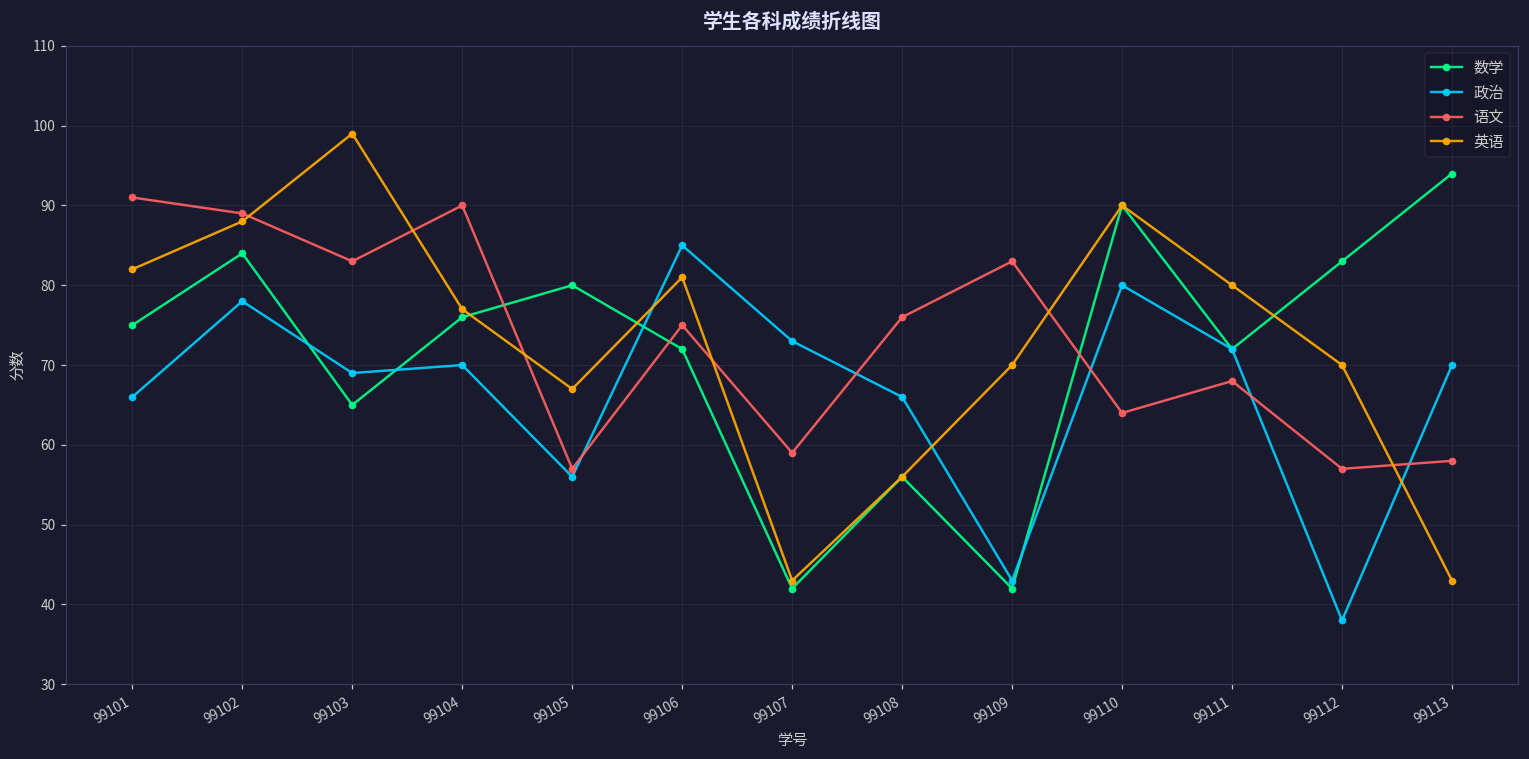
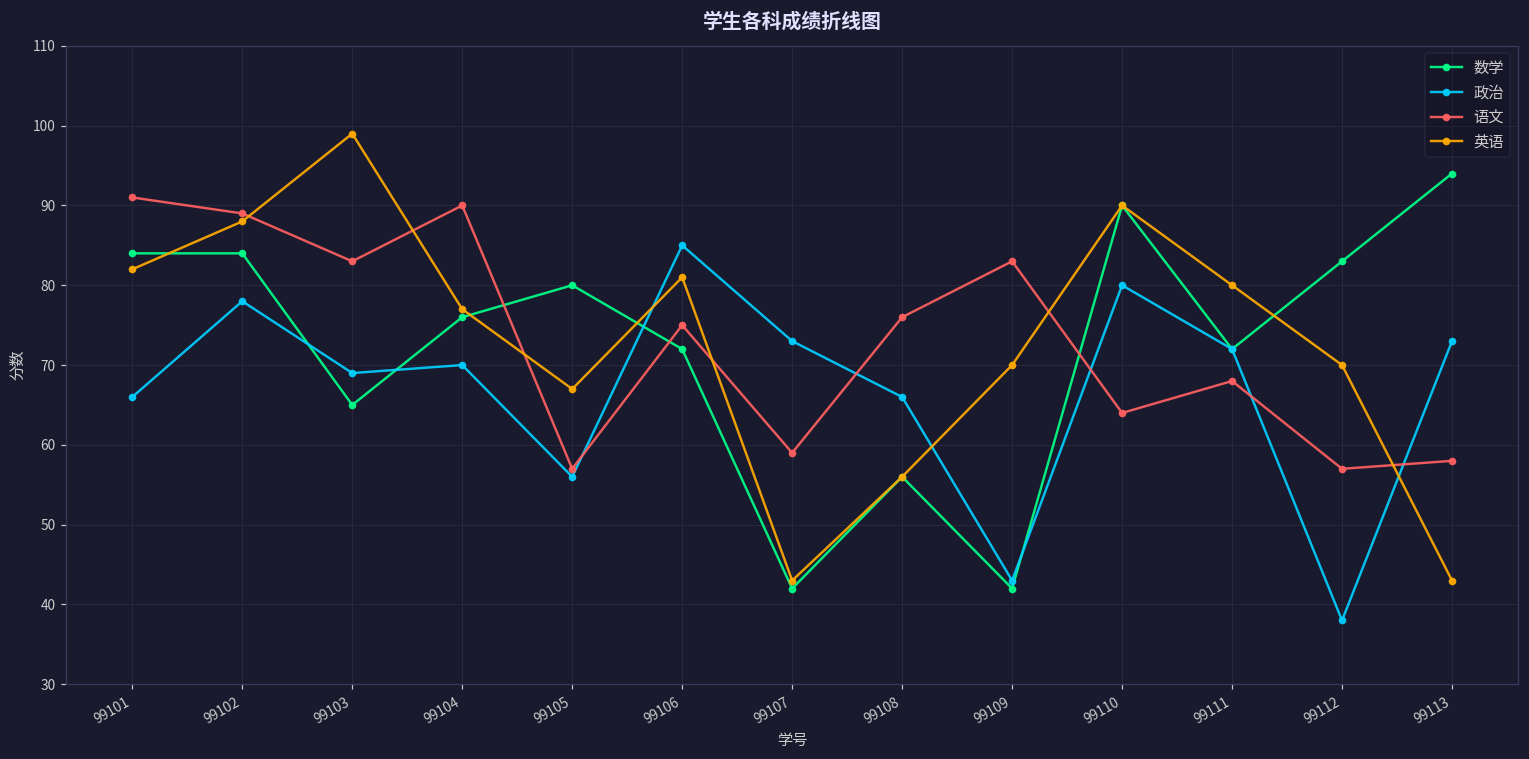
  {
    "数学": {
-     "99101": 75,
+     "99101": 84,
      "99102": 84,
      "99103": 65,
      "99104": 76,
      "99105": 80,
      "99106": 72,
      "99107": 42,
      "99109": 42,
      "99112": 83,
      "99113": 94
    },
    "政治": {
      "99101": 66,
      "99102": 78,
      "99103": 69,
      "99104": 70,
      "99105": 56,
      "99106": 85,
      "99107": 73,
      "99108": 66,
      "99109": 43,
      "99110": 80,
      "99112": 38,
-     "99113": 70
+     "99113": 73
    },
    "语文": {
      "99101": 91,
      "99102": 89,
      "99103": 83,
      "99104": 90,
      "99105": 57,
      "99106": 75,
      "99107": 59,
      "99108": 76,
      "99109": 83,
      "99110": 64,
      "99111": 68,
      "99112": 57,
      "99113": 58
    },
    "英语": {
      "99101": 82,
      "99102": 88,
      "99103": 99,
      "99104": 77,
      "99105": 67,
      "99106": 81,
      "99107": 43,
      "99109": 70,
      "99111": 80,
      "99112": 70,
      "99113": 43
    }
  }
